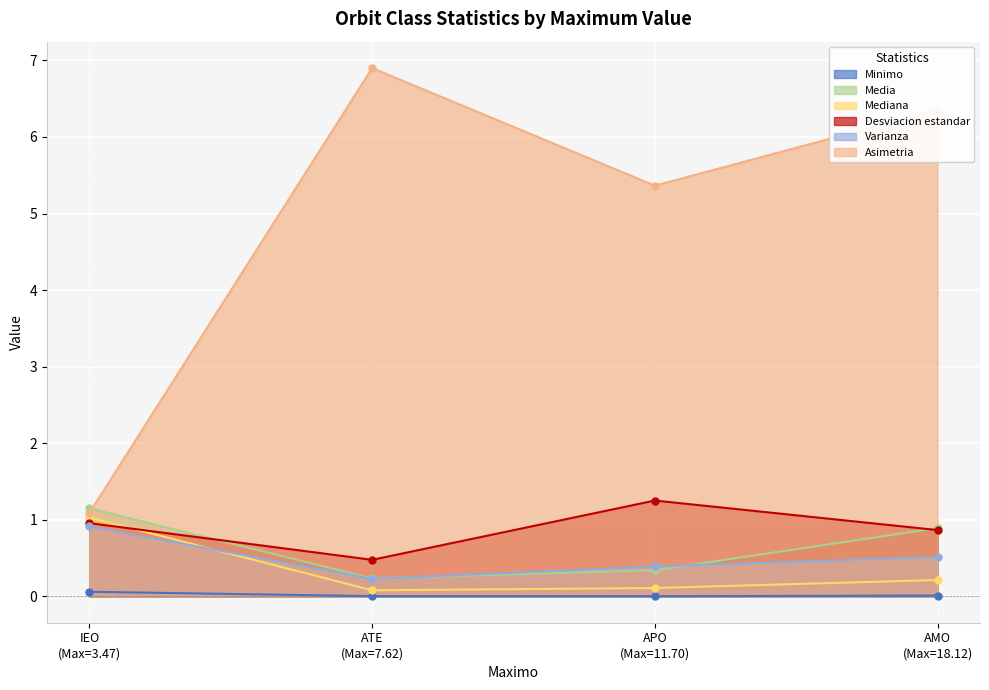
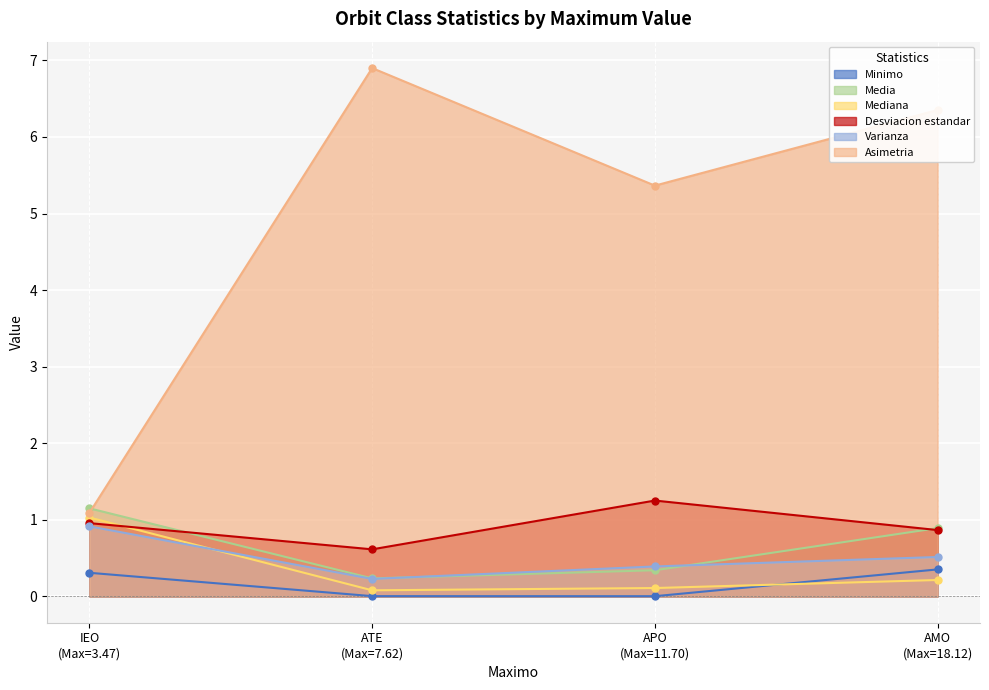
  {
    "Minimo": {
-     "IEO (Max=3.47)": 0.1,
+     "IEO (Max=3.47)": 0.3,
      "ATE (Max=7.62)": 0.0,
      "APO (Max=11.70)": 0.0,
-     "AMO (Max=18.12)": 0.0
+     "AMO (Max=18.12)": 0.4
    },
    "Media": {
      "IEO (Max=3.47)": 1.1,
      "APO (Max=11.70)": 0.3
    },
    "Desviacion estandar": {
      "IEO (Max=3.47)": 1.0,
-     "ATE (Max=7.62)": 0.5,
+     "ATE (Max=7.62)": 0.6,
      "APO (Max=11.70)": 1.3
    },
    "Varianza": {
      "IEO (Max=3.47)": 0.9,
      "APO (Max=11.70)": 0.4,
      "AMO (Max=18.12)": 0.5
    }
  }
